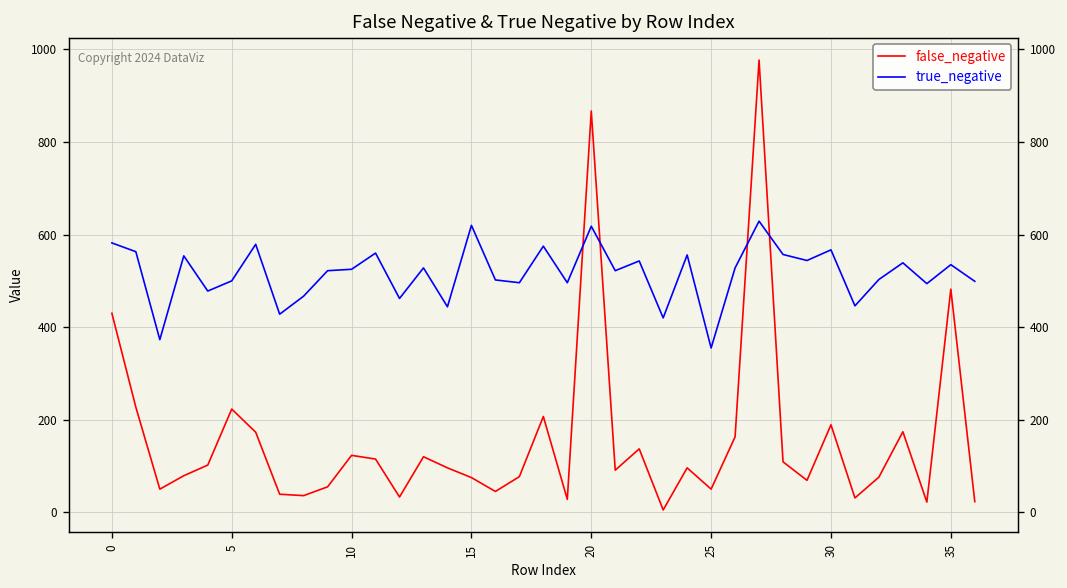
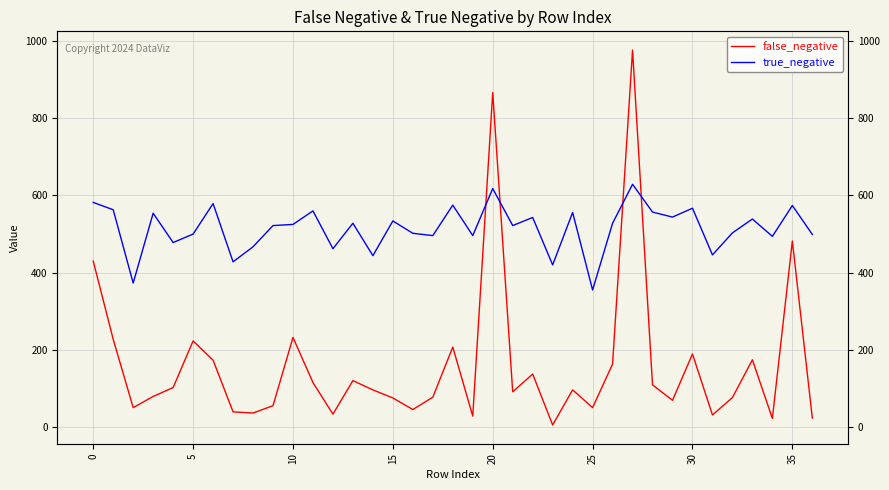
  {
    "false_negative": {
      "0": 430,
      "5": 220,
-     "10": 120,
+     "10": 230,
      "15": 80,
      "20": 870,
      "25": 50,
      "30": 190,
      "35": 480
    },
    "true_negative": {
      "0": 580,
      "5": 500,
      "10": 530,
-     "15": 620,
+     "15": 530,
      "20": 620,
      "25": 360,
      "30": 570,
-     "35": 540
+     "35": 570
    }
  }
